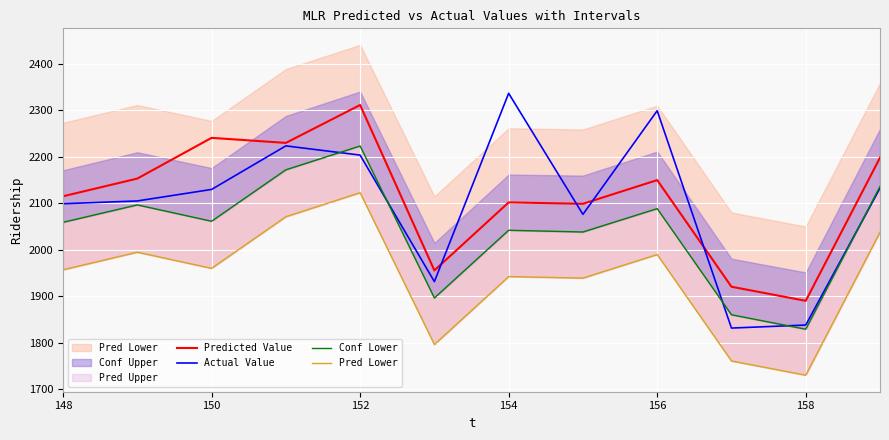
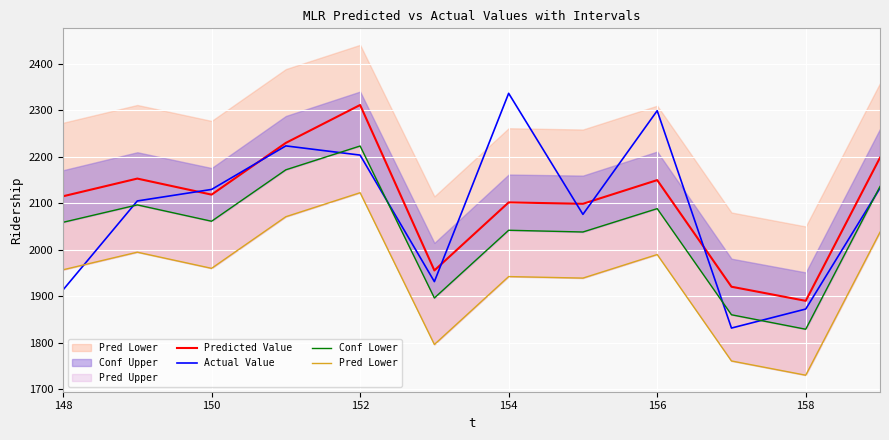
  {
    "Predicted Value": {
      "148": 2110,
-     "150": 2240,
+     "150": 2120,
      "152": 2310,
      "154": 2100,
      "156": 2150,
      "158": 1890
    },
    "Actual Value": {
-     "148": 2100,
+     "148": 1910,
      "150": 2130,
      "152": 2200,
      "154": 2340,
      "156": 2300,
-     "158": 1840
+     "158": 1870
    }
  }
